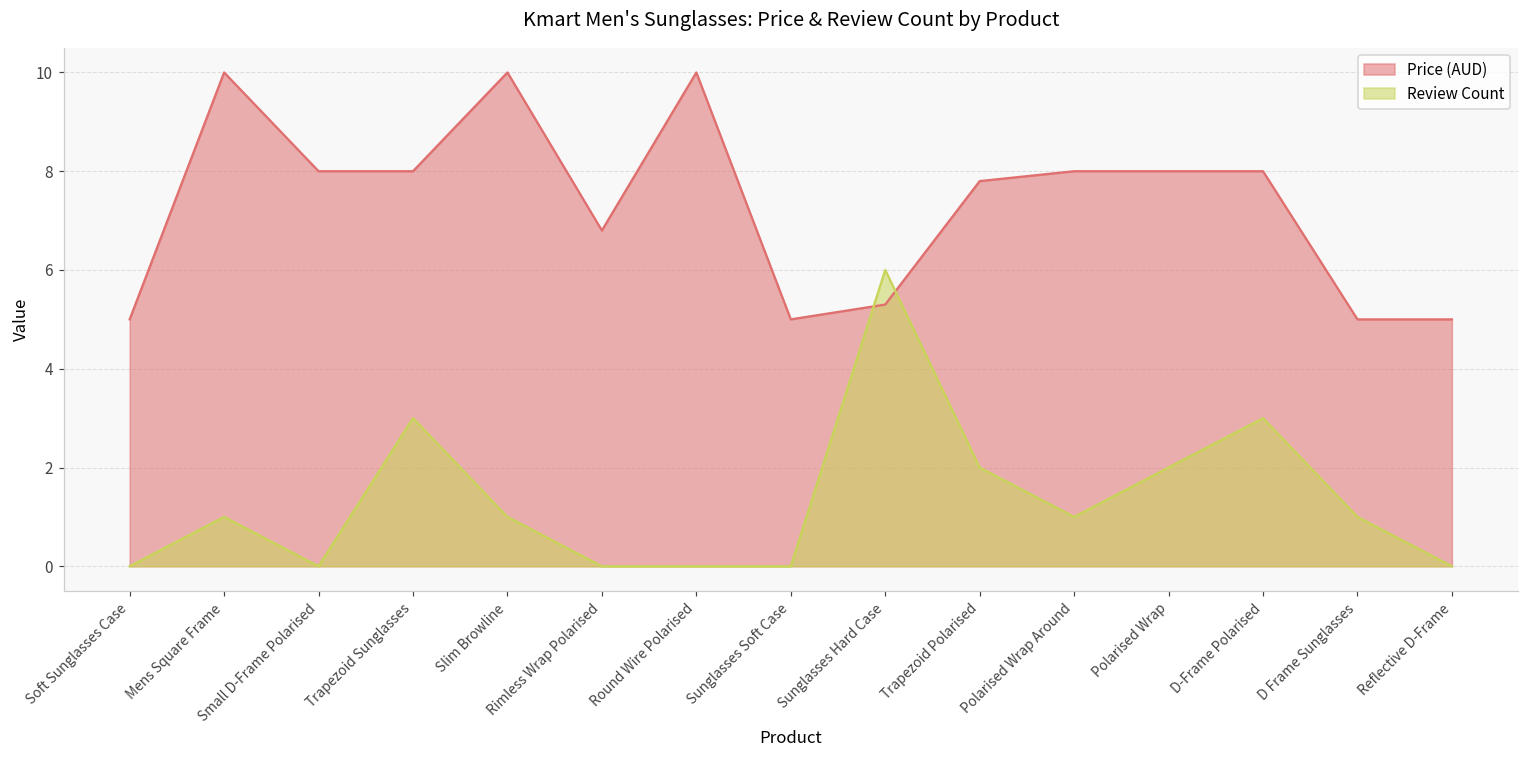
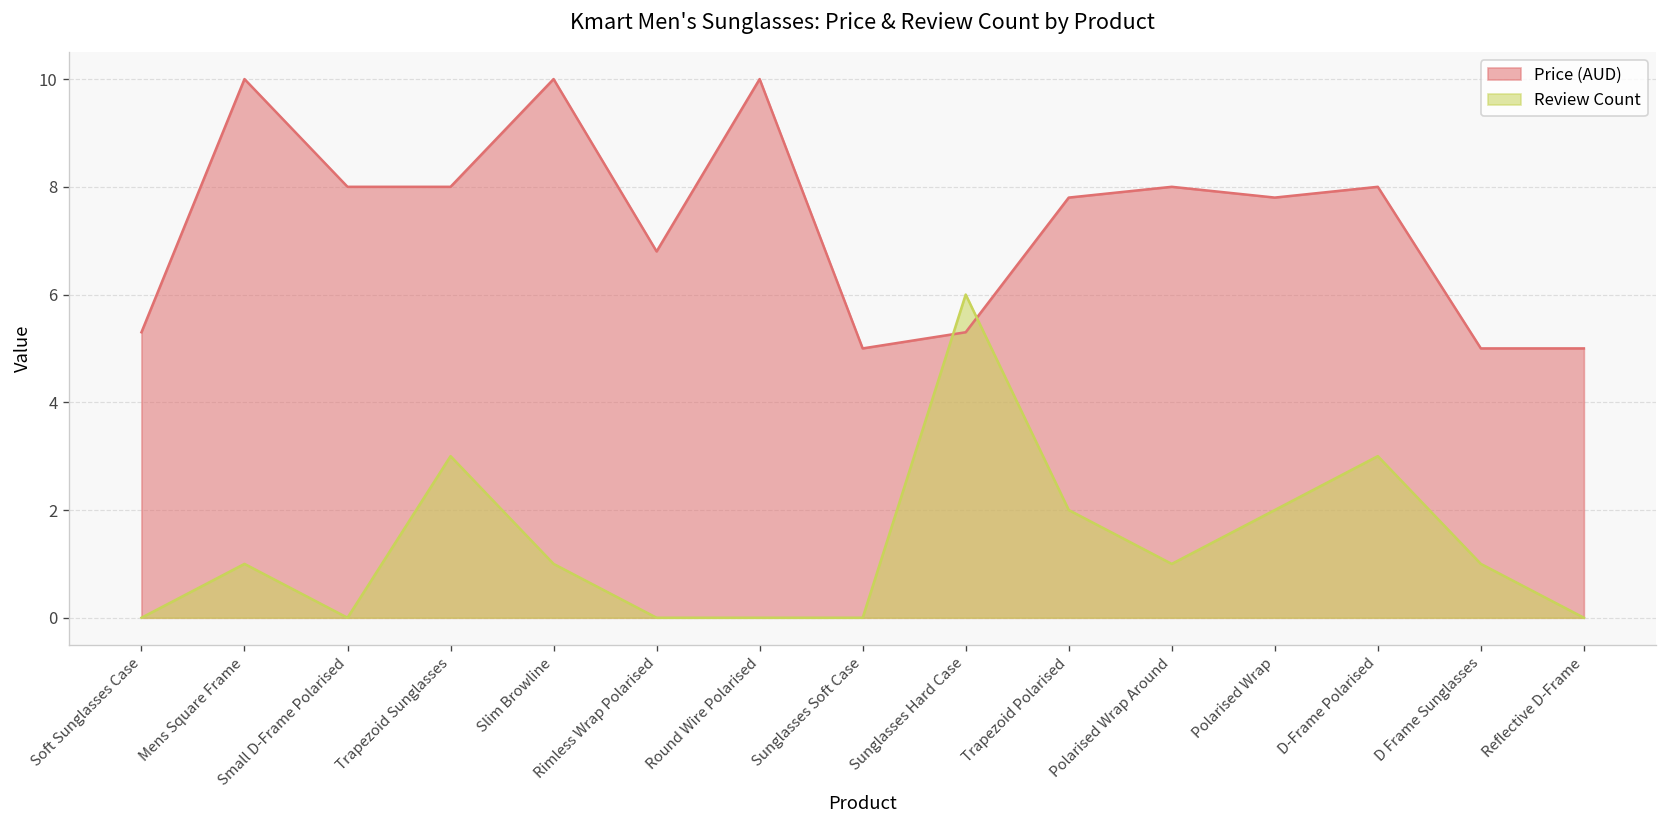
  {
    "Price (AUD)": {
-     "Soft Sunglasses Case": 5.0,
+     "Soft Sunglasses Case": 5.3,
      "Mens Square Frame": 10.0,
      "Small D-Frame Polarised": 8.0,
      "Trapezoid Sunglasses": 8.0,
      "Slim Browline": 10.0,
      "Rimless Wrap Polarised": 6.8,
      "Round Wire Polarised": 10.0,
      "Sunglasses Soft Case": 5.0,
      "Sunglasses Hard Case": 5.3,
      "Trapezoid Polarised": 7.8,
      "Polarised Wrap Around": 8.0,
-     "Polarised Wrap": 8.0,
+     "Polarised Wrap": 7.8,
      "D-Frame Polarised": 8.0,
      "D Frame Sunglasses": 5.0,
      "Reflective D-Frame": 5.0
    },
    "Review Count": {
      "Soft Sunglasses Case": 0.0,
      "Mens Square Frame": 1.0,
      "Small D-Frame Polarised": 0.0,
      "Trapezoid Sunglasses": 3.0,
      "Slim Browline": 1.0,
      "Rimless Wrap Polarised": 0.0,
      "Round Wire Polarised": 0.0,
      "Sunglasses Soft Case": 0.0,
      "Sunglasses Hard Case": 6.0,
      "Trapezoid Polarised": 2.0,
      "Polarised Wrap Around": 1.0,
      "Polarised Wrap": 2.0,
      "D-Frame Polarised": 3.0,
      "D Frame Sunglasses": 1.0,
      "Reflective D-Frame": 0.0
    }
  }
